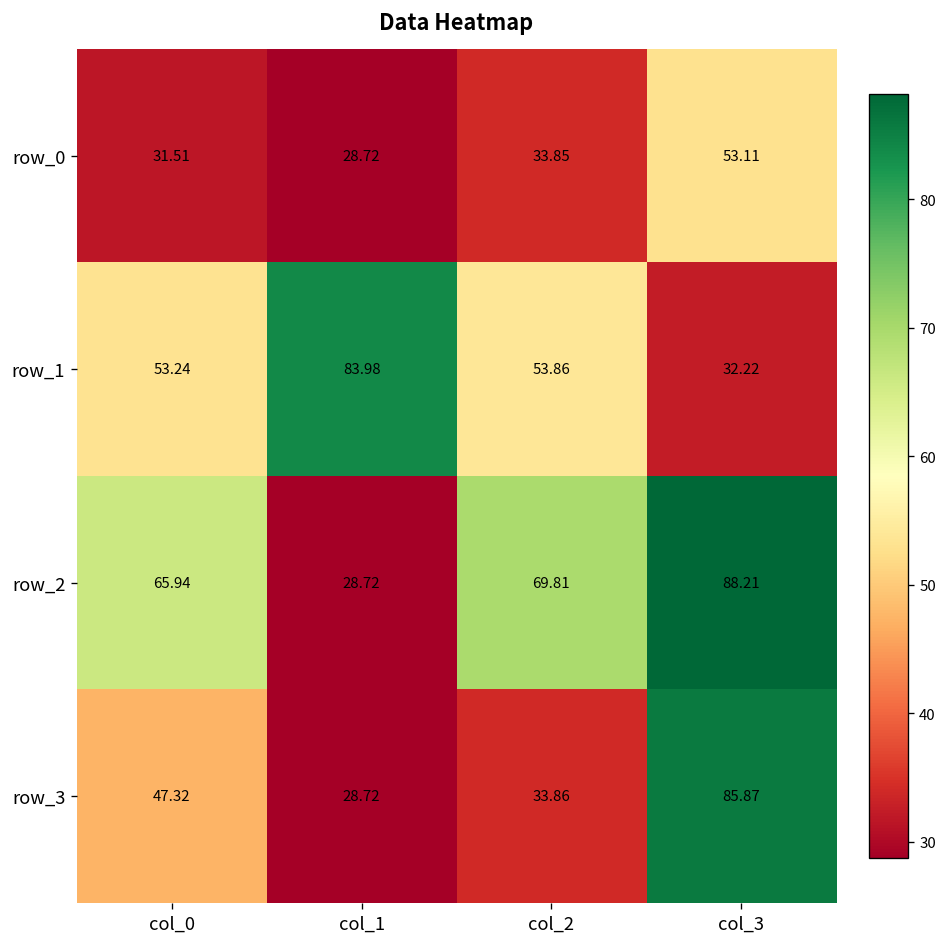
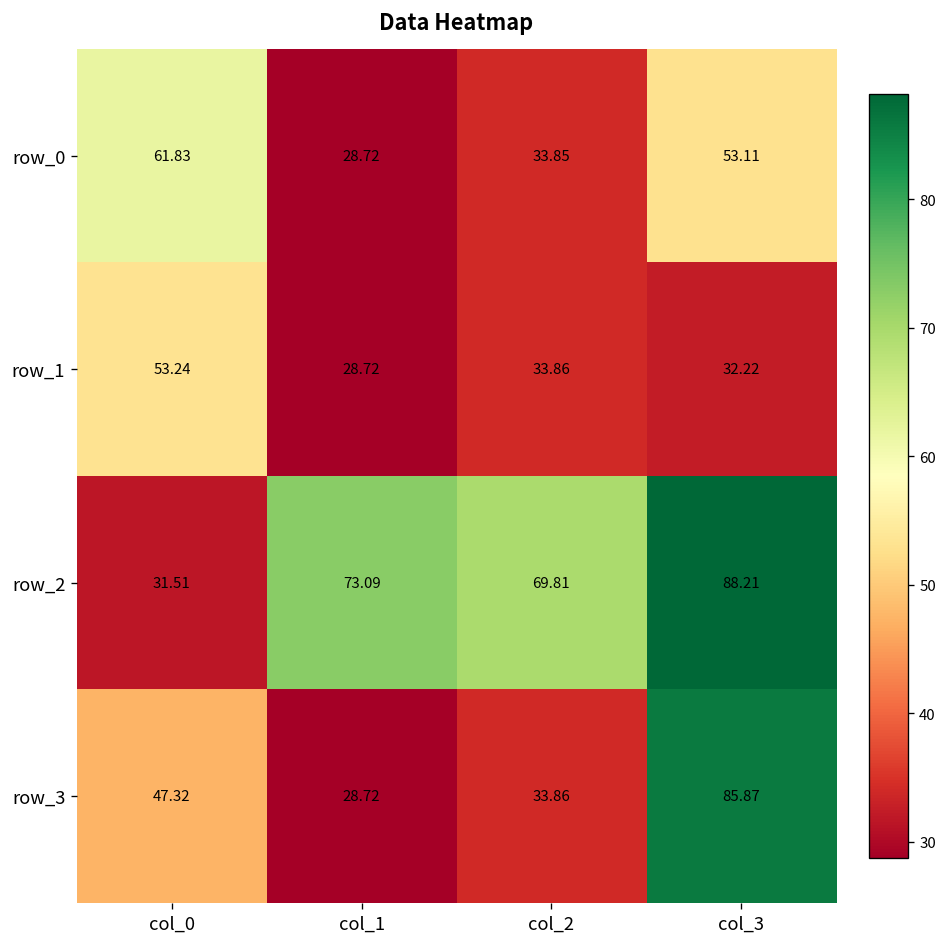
  {
    "row_0": {
-     "col_0": 31.51,
+     "col_0": 61.83,
      "col_1": 28.72,
      "col_2": 33.85,
      "col_3": 53.11
    },
    "row_1": {
      "col_0": 53.24,
-     "col_1": 83.98,
-     "col_2": 53.86,
+     "col_1": 28.72,
+     "col_2": 33.86,
      "col_3": 32.22
    },
    "row_2": {
-     "col_0": 65.94,
-     "col_1": 28.72,
+     "col_0": 31.51,
+     "col_1": 73.09,
      "col_2": 69.81,
      "col_3": 88.21
    },
    "row_3": {
      "col_0": 47.32,
      "col_1": 28.72,
      "col_2": 33.86,
      "col_3": 85.87
    }
  }
